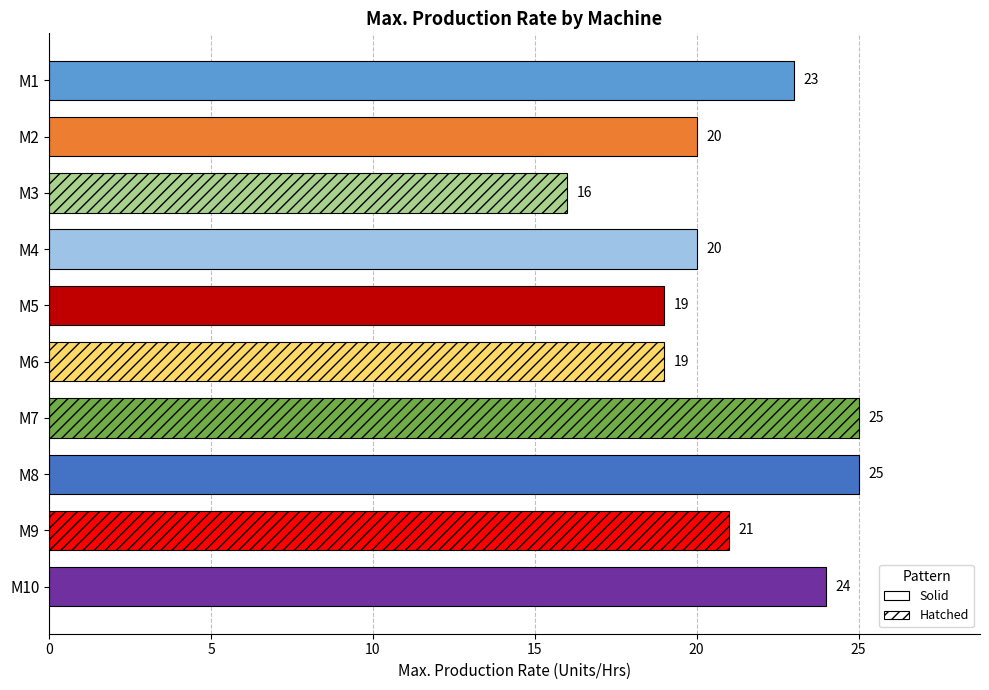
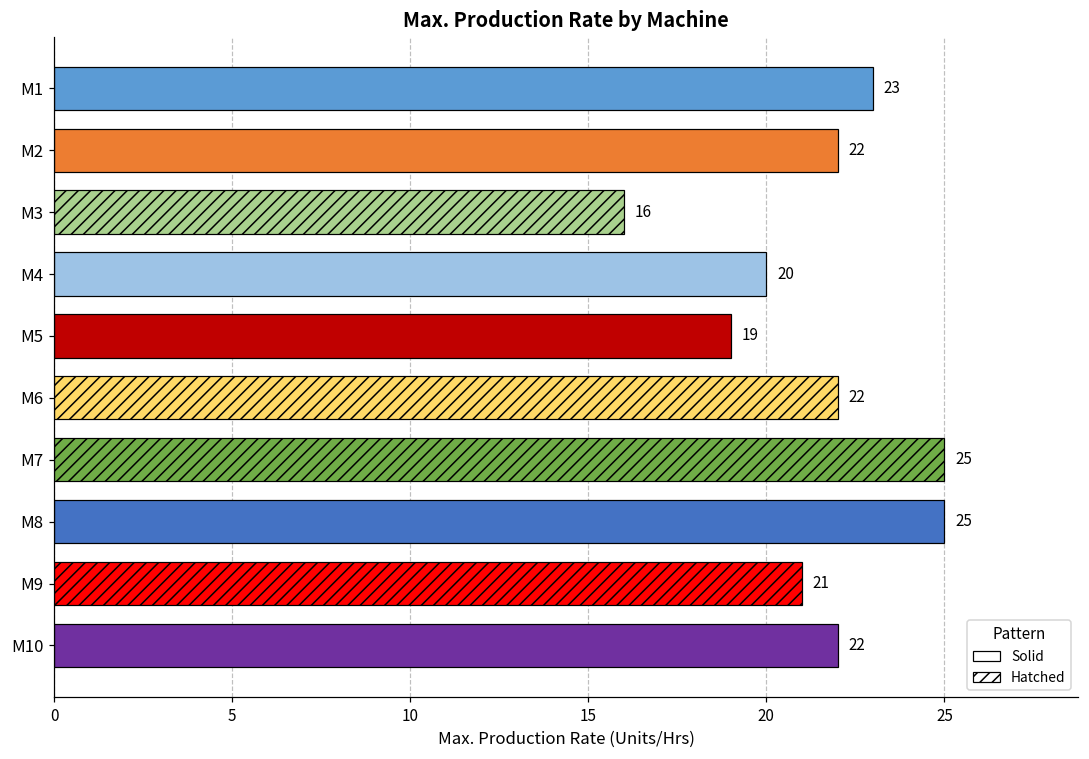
  {
    "M1": 23,
-   "M2": 20,
+   "M2": 22,
    "M3": 16,
    "M4": 20,
    "M5": 19,
-   "M6": 19,
+   "M6": 22,
    "M7": 25,
    "M8": 25,
    "M9": 21,
-   "M10": 24
+   "M10": 22
  }
